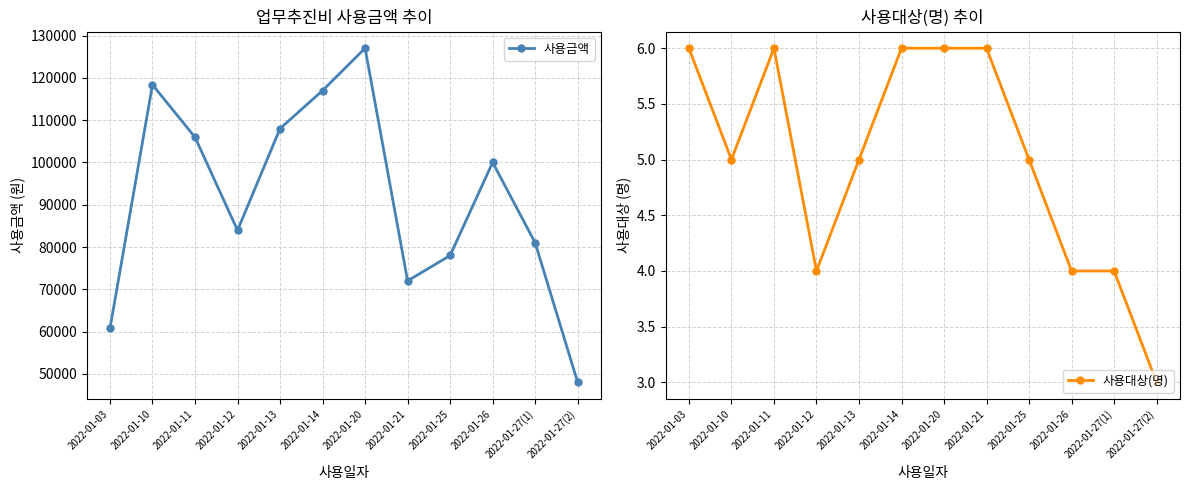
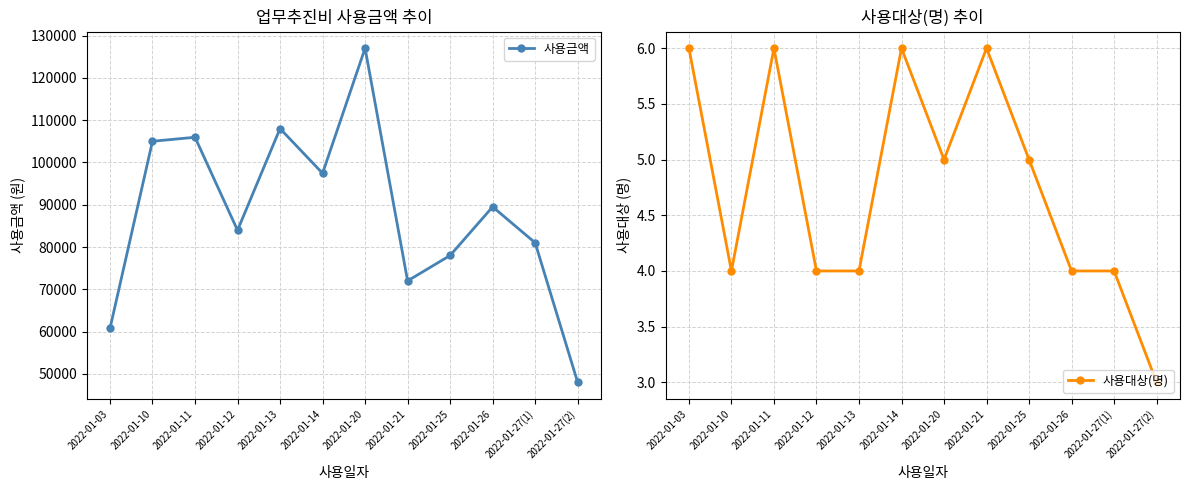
  {
    "업무추진비 사용금액 추이": {
      "2022-01-03": 61000,
-     "2022-01-10": 118000,
+     "2022-01-10": 105000,
      "2022-01-11": 106000,
      "2022-01-12": 84000,
      "2022-01-13": 108000,
-     "2022-01-14": 117000,
+     "2022-01-14": 97000,
      "2022-01-20": 127000,
      "2022-01-21": 72000,
      "2022-01-25": 78000,
-     "2022-01-26": 100000,
+     "2022-01-26": 89000,
      "2022-01-27(1)": 81000,
      "2022-01-27(2)": 48000
    },
    "사용대상(명) 추이": {
      "2022-01-03": 6,
-     "2022-01-10": 5,
+     "2022-01-10": 4,
      "2022-01-11": 6,
      "2022-01-12": 4,
-     "2022-01-13": 5,
+     "2022-01-13": 4,
      "2022-01-14": 6,
-     "2022-01-20": 6,
+     "2022-01-20": 5,
      "2022-01-21": 6,
      "2022-01-25": 5,
      "2022-01-26": 4,
      "2022-01-27(1)": 4
    }
  }
